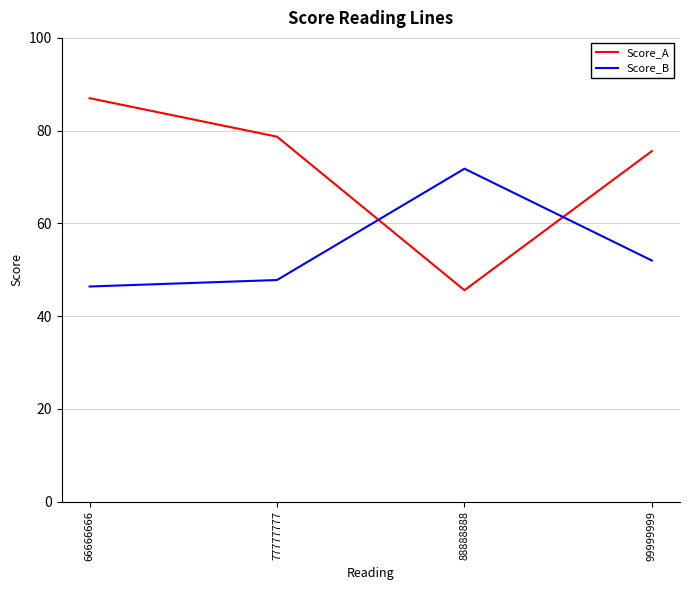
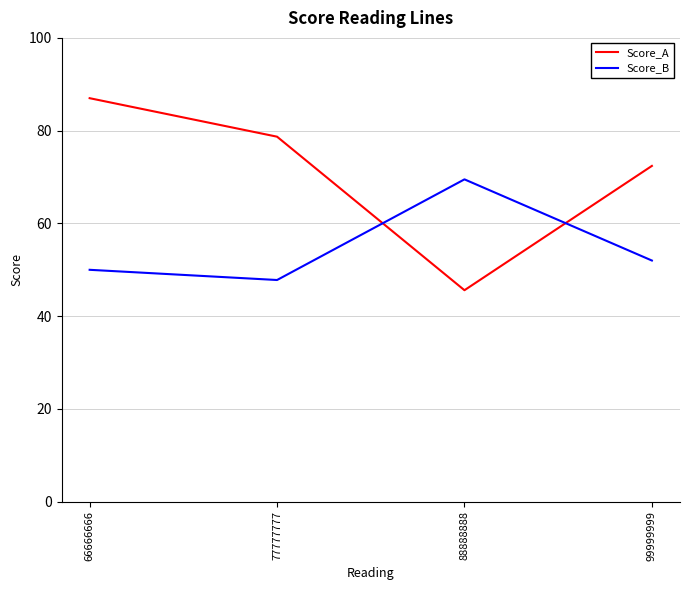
  {
    "Score_A": {
      "66666666": 87,
      "77777777": 79,
      "88888888": 46,
-     "99999999": 76
+     "99999999": 72
    },
    "Score_B": {
-     "66666666": 46,
+     "66666666": 50,
      "77777777": 48,
-     "88888888": 72,
+     "88888888": 70,
      "99999999": 52
    }
  }
